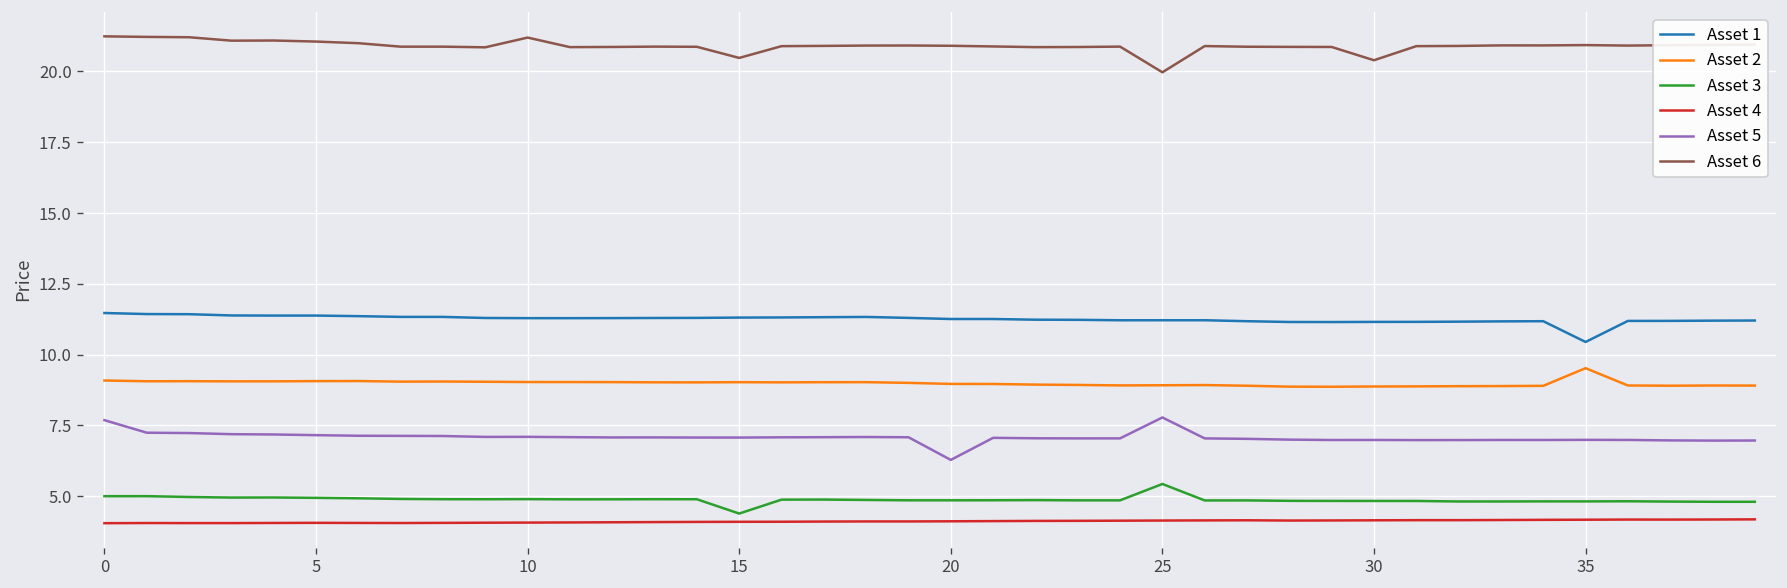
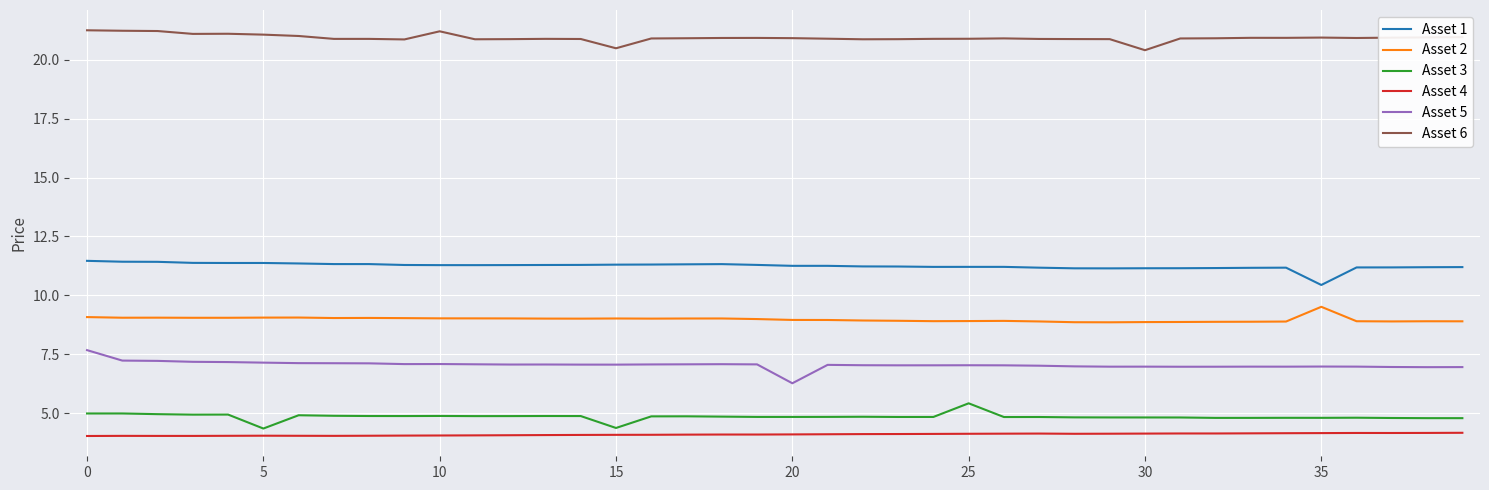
  {
    "Asset 1": {
      "0": 11.5,
      "5": 11.4,
      "10": 11.3,
      "15": 11.3,
      "20": 11.3,
      "25": 11.2,
      "30": 11.2,
      "35": 10.4
    },
    "Asset 2": {
      "0": 9.1,
      "5": 9.1,
      "10": 9.0,
      "15": 9.0,
      "20": 9.0,
      "25": 8.9,
      "30": 8.9,
      "35": 9.5
    },
    "Asset 3": {
      "0": 5.0,
-     "5": 4.9,
+     "5": 4.4,
      "10": 4.9,
      "15": 4.4,
      "20": 4.9,
      "25": 5.4,
      "30": 4.8,
      "35": 4.8
    },
    "Asset 4": {
      "0": 4.0,
      "5": 4.1,
      "10": 4.1,
      "15": 4.1,
      "20": 4.1,
      "25": 4.1,
      "30": 4.1,
      "35": 4.2
    },
    "Asset 5": {
      "0": 7.7,
      "5": 7.2,
      "10": 7.1,
      "15": 7.1,
      "20": 6.3,
-     "25": 7.8,
+     "25": 7.0,
      "30": 7.0,
      "35": 7.0
    },
    "Asset 6": {
      "0": 21.2,
      "5": 21.1,
      "10": 21.2,
      "15": 20.5,
      "20": 20.9,
-     "25": 20.0,
+     "25": 20.9,
      "30": 20.4,
      "35": 20.9
    }
  }
